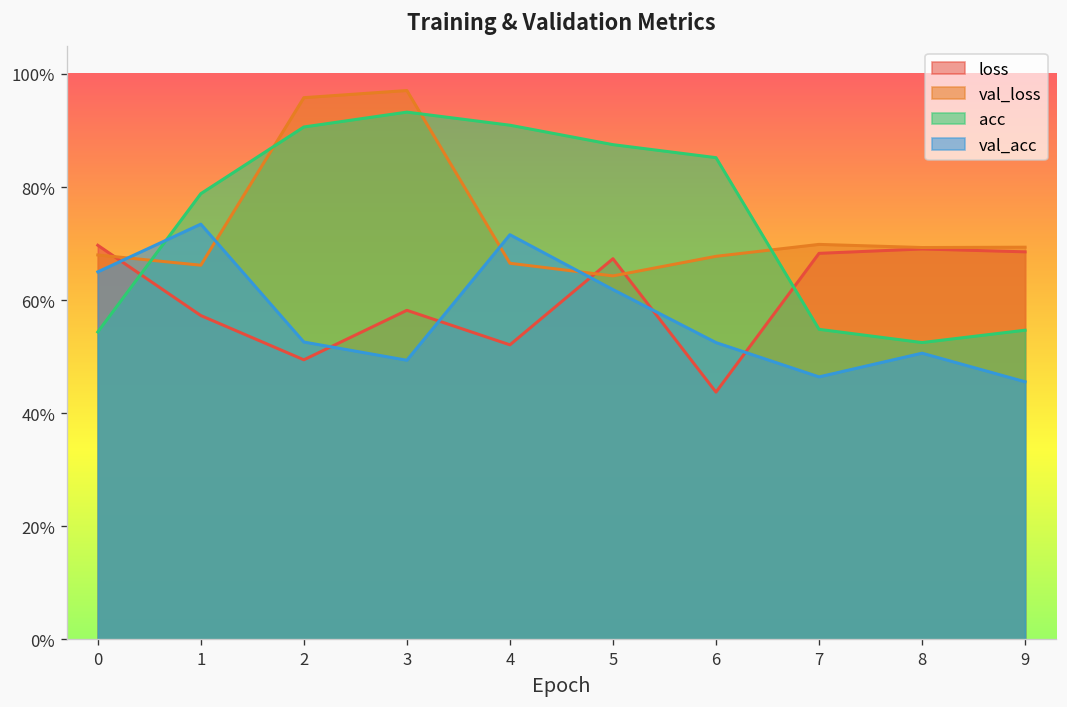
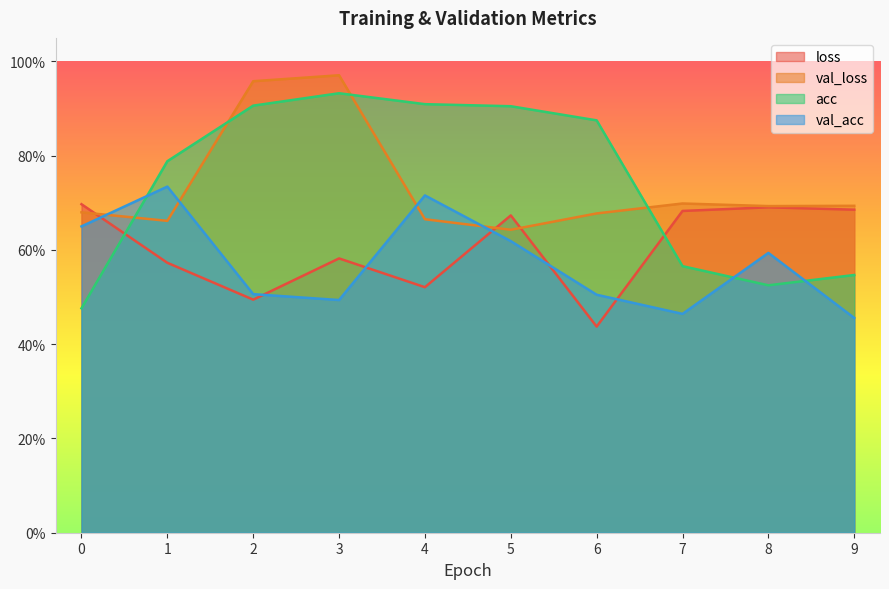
  {
    "acc": {
-     "0": "54%",
+     "0": "48%",
      "1": "79%",
      "2": "91%",
      "3": "93%",
      "4": "91%",
-     "5": "88%",
-     "6": "85%",
-     "7": "55%",
+     "5": "91%",
+     "6": "88%",
+     "7": "57%",
      "8": "53%",
      "9": "55%"
    },
    "val_acc": {
      "0": "65%",
      "1": "73%",
-     "2": "53%",
+     "2": "51%",
      "3": "49%",
      "4": "72%",
      "5": "62%",
-     "6": "53%",
+     "6": "51%",
      "7": "46%",
-     "8": "51%",
+     "8": "59%",
      "9": "46%"
    }
  }
